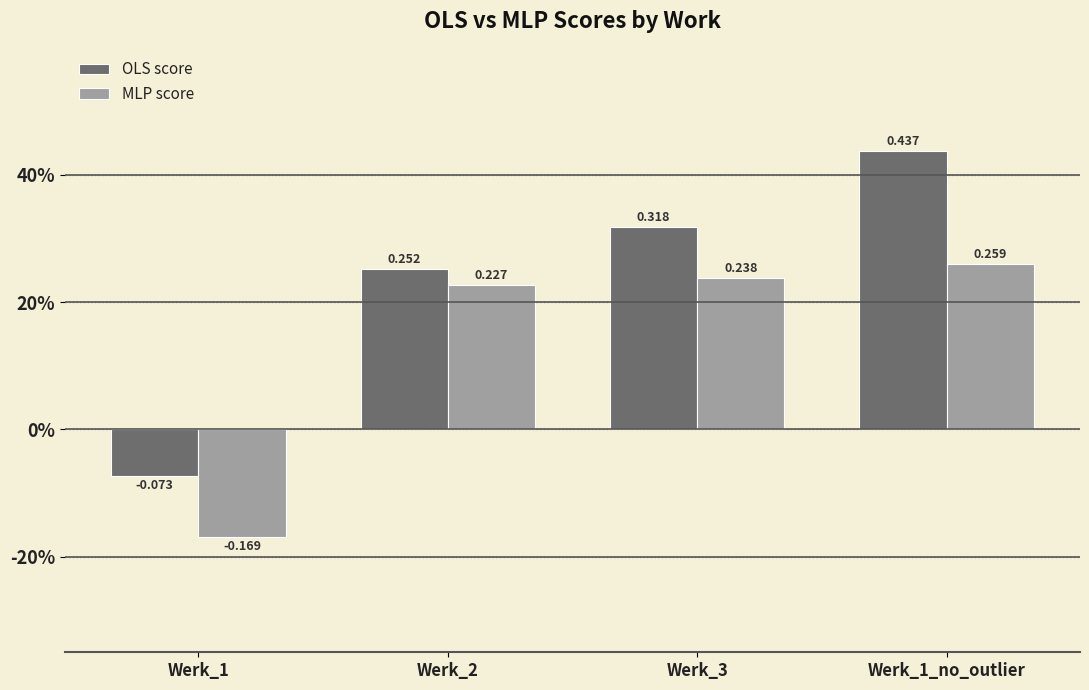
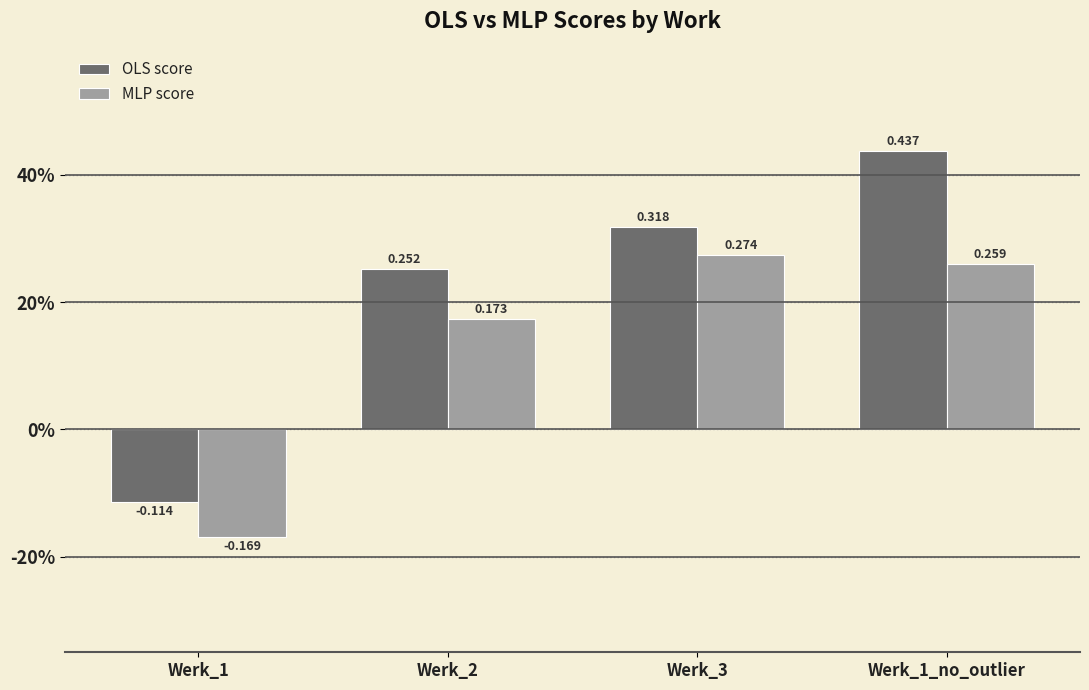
  {
    "OLS score": {
-     "Werk_1": -0.073,
+     "Werk_1": -0.114,
      "Werk_2": 0.252,
      "Werk_3": 0.318,
      "Werk_1_no_outlier": 0.437
    },
    "MLP score": {
      "Werk_1": -0.169,
-     "Werk_2": 0.227,
-     "Werk_3": 0.238,
+     "Werk_2": 0.173,
+     "Werk_3": 0.274,
      "Werk_1_no_outlier": 0.259
    }
  }
